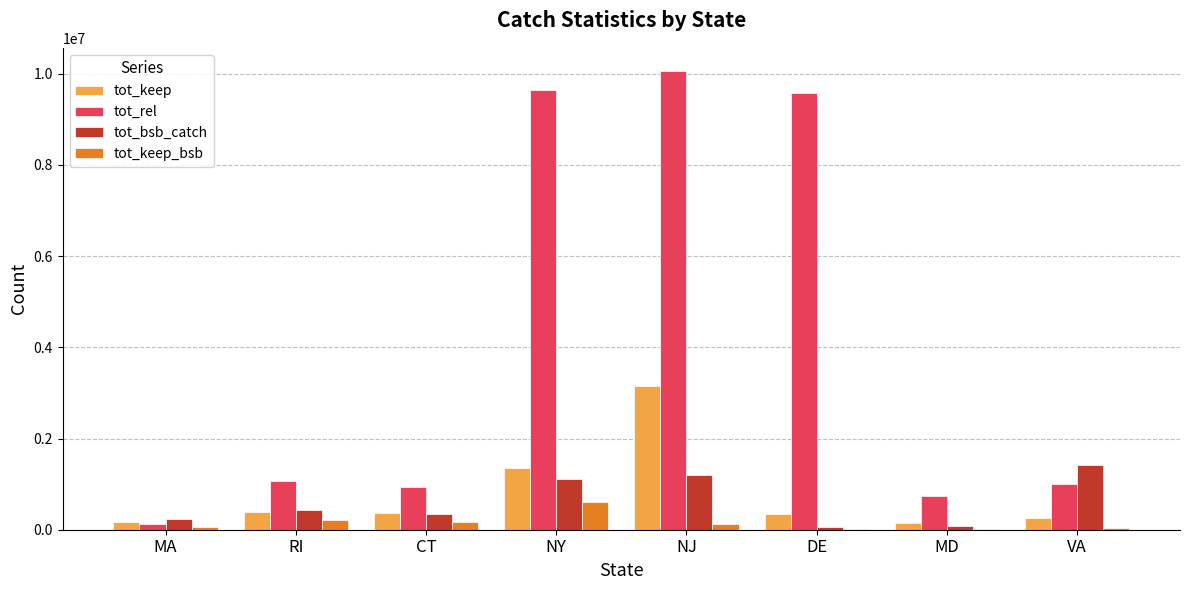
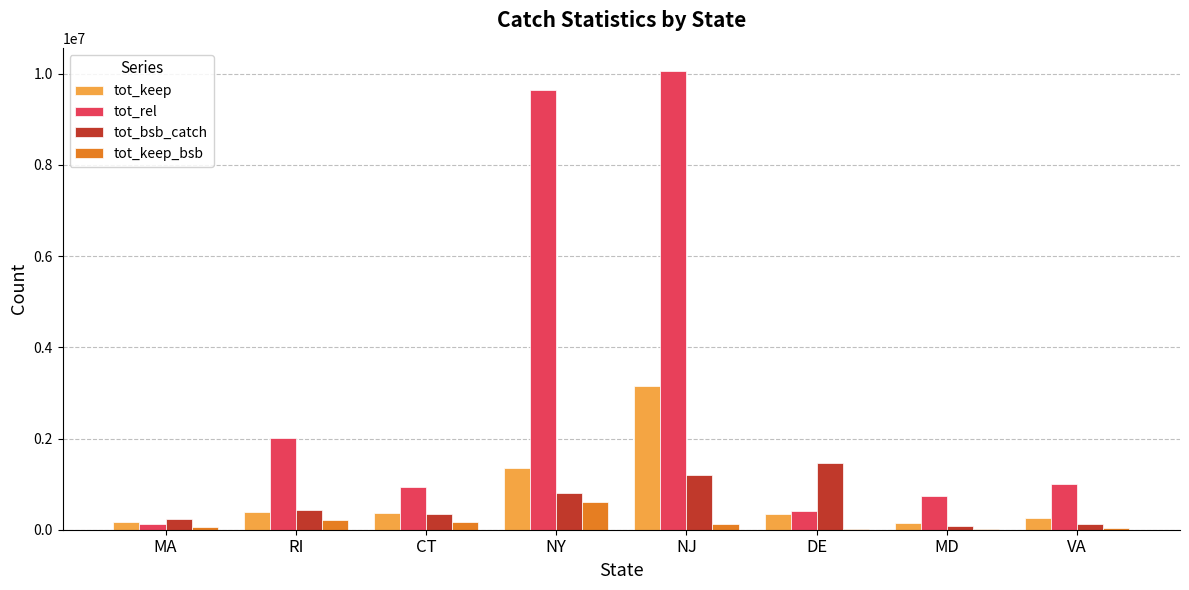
  {
    "tot_rel": {
      "MA": 100000,
-     "RI": 1100000,
+     "RI": 2000000,
      "CT": 900000,
      "NY": 9600000,
      "NJ": 10100000,
-     "DE": 9600000,
+     "DE": 400000,
      "MD": 700000,
      "VA": 1000000
    },
    "tot_bsb_catch": {
      "MA": 200000,
      "RI": 400000,
      "CT": 300000,
-     "NY": 1100000,
+     "NY": 800000,
      "NJ": 1200000,
-     "DE": 100000,
+     "DE": 1500000,
      "MD": 100000,
-     "VA": 1400000
+     "VA": 100000
    }
  }
